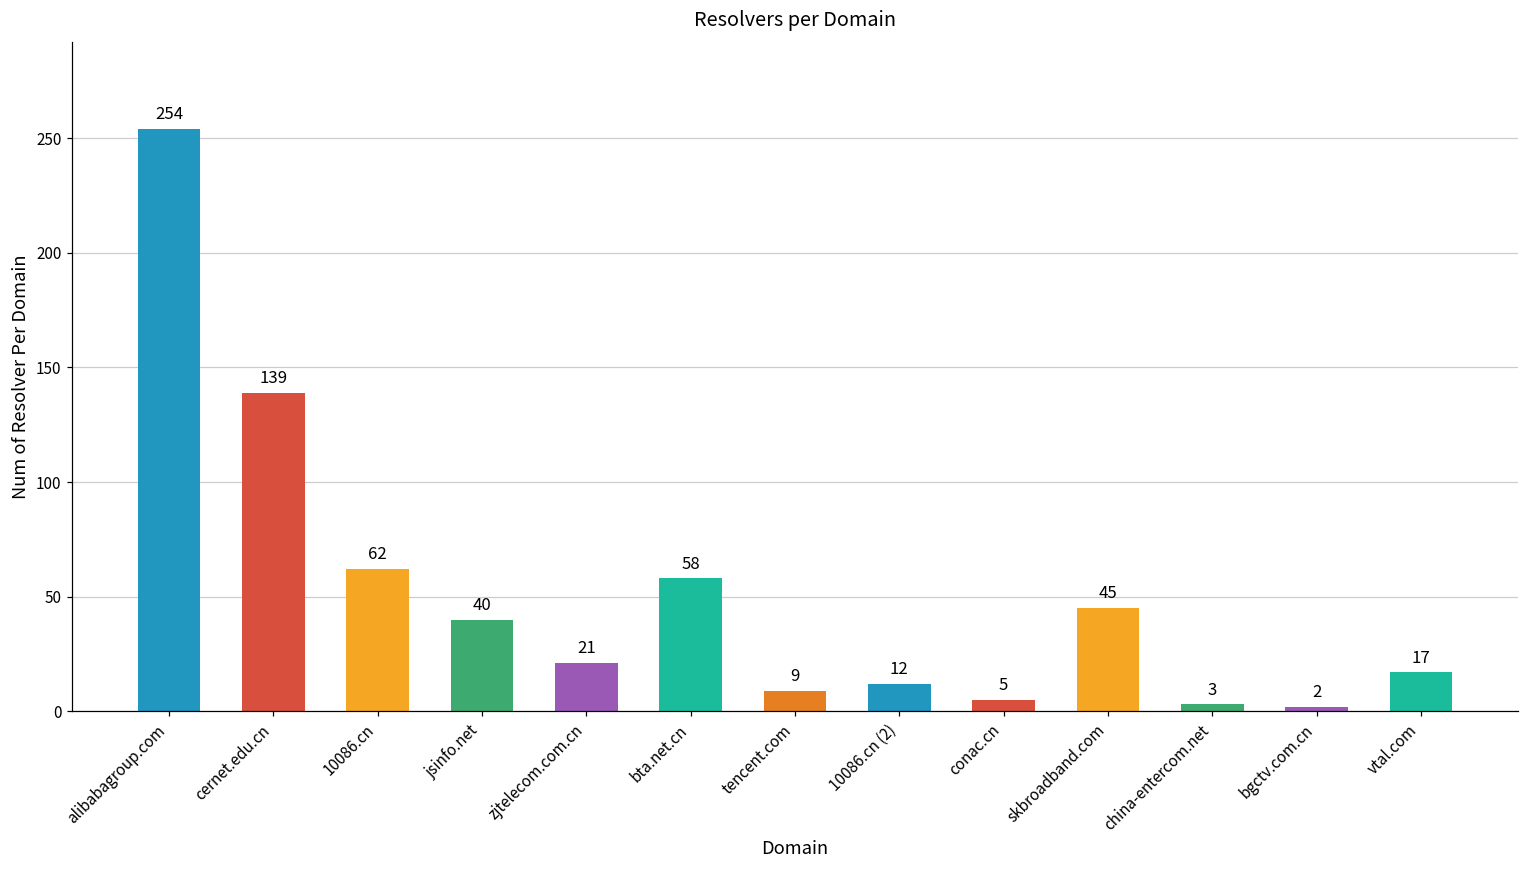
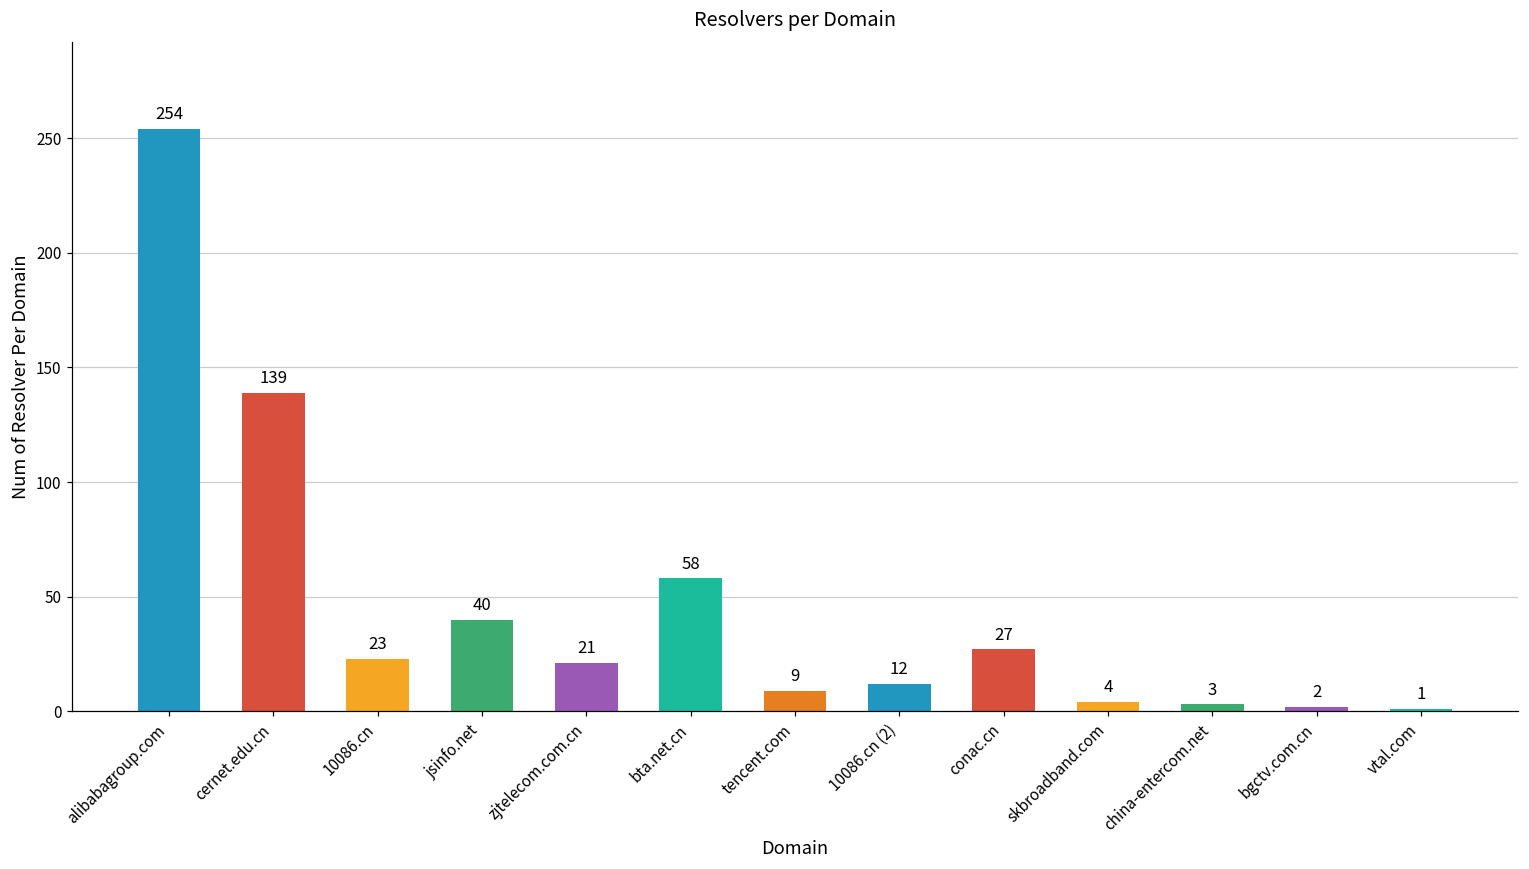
  {
    "alibabagroup.com": 254,
    "cernet.edu.cn": 139,
-   "10086.cn": 62,
+   "10086.cn": 23,
    "jsinfo.net": 40,
    "zjtelecom.com.cn": 21,
    "bta.net.cn": 58,
    "tencent.com": 9,
    "10086.cn (2)": 12,
-   "conac.cn": 5,
-   "skbroadband.com": 45,
+   "conac.cn": 27,
+   "skbroadband.com": 4,
    "china-entercom.net": 3,
    "bgctv.com.cn": 2,
-   "vtal.com": 17
+   "vtal.com": 1
  }
